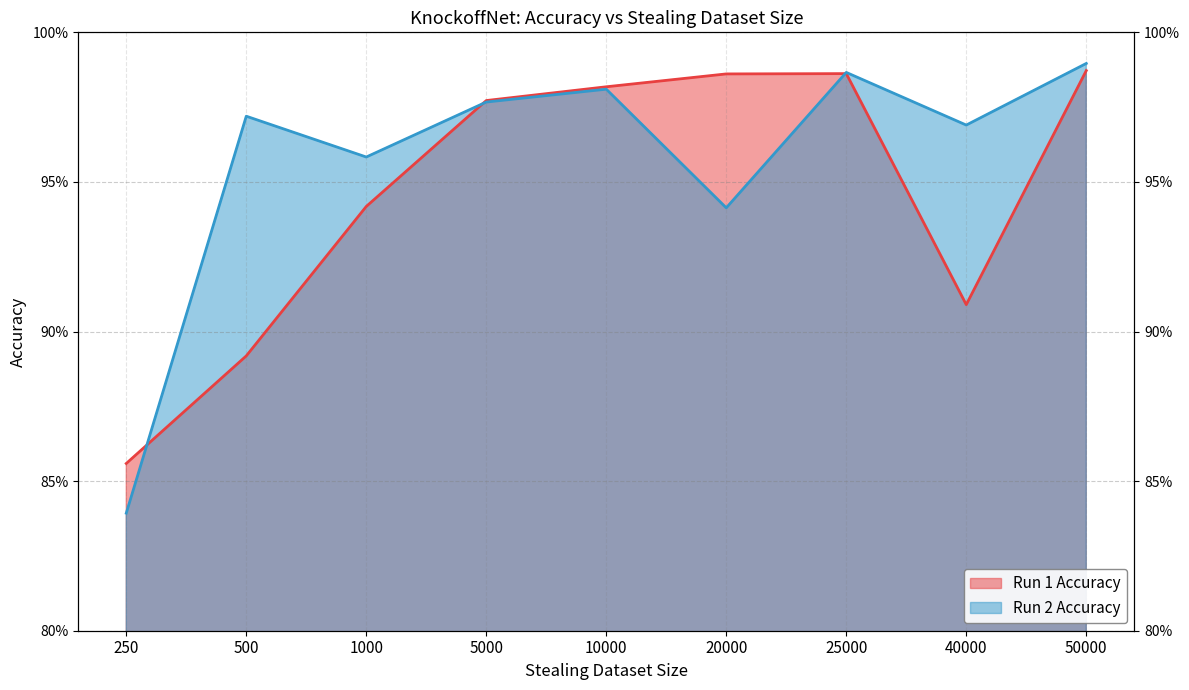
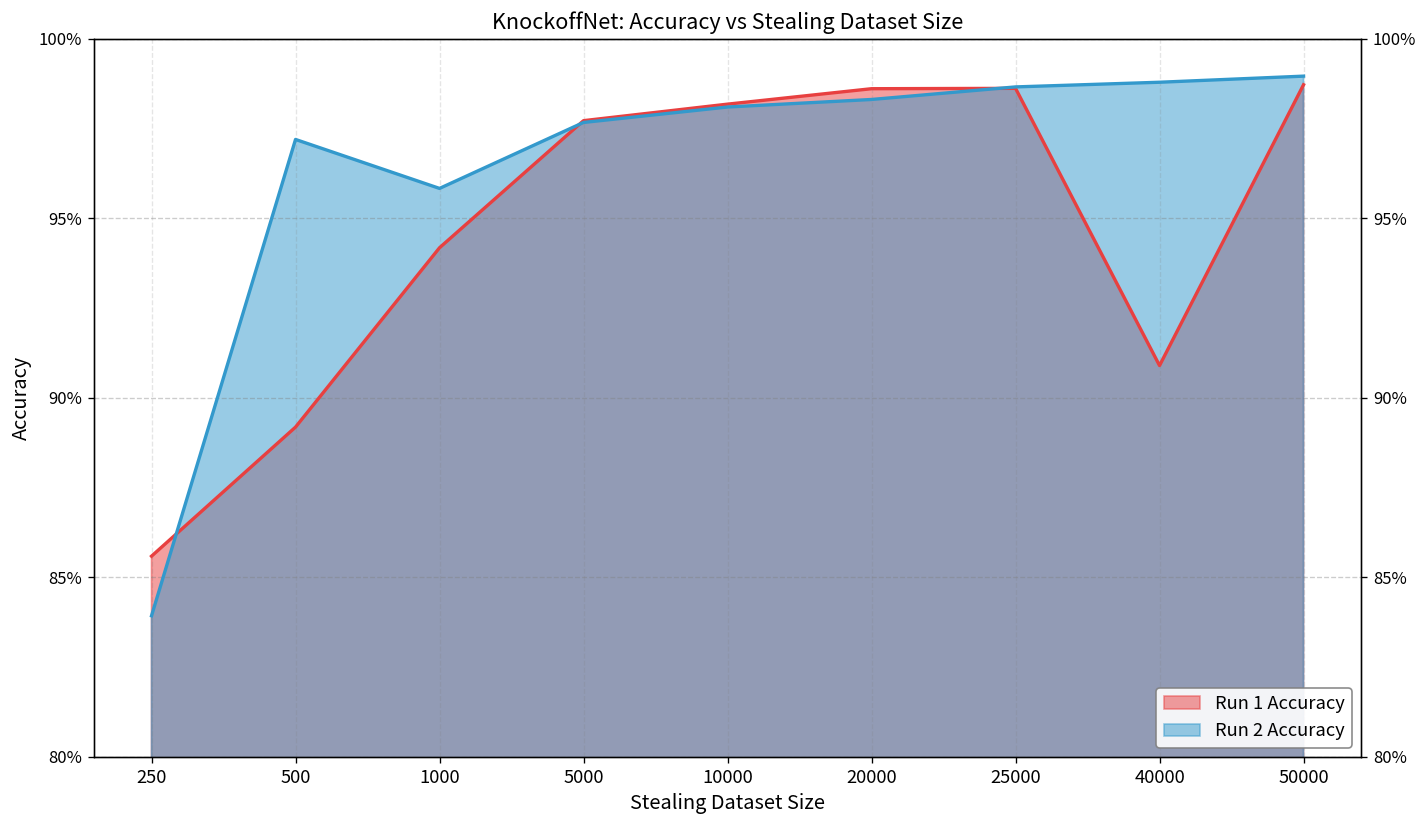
  {
    "Run 1 Accuracy": {
      "250": "85.6%",
      "500": "89.2%",
      "1000": "94.2%",
      "20000": "98.6%",
      "40000": "90.9%",
      "50000": "98.7%"
    },
    "Run 2 Accuracy": {
      "250": "83.9%",
      "500": "97.2%",
      "1000": "95.8%",
-     "20000": "94.1%",
-     "40000": "96.9%",
+     "20000": "98.3%",
+     "40000": "98.8%",
      "50000": "99.0%"
    }
  }
